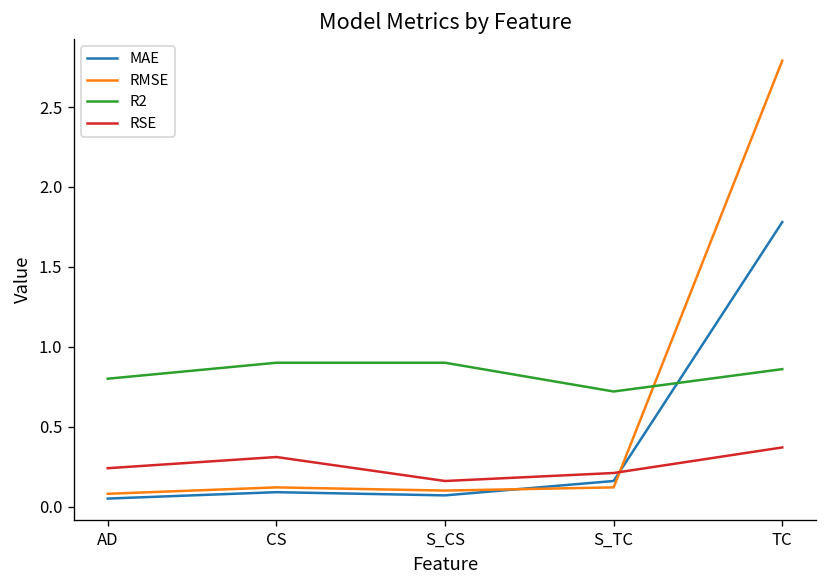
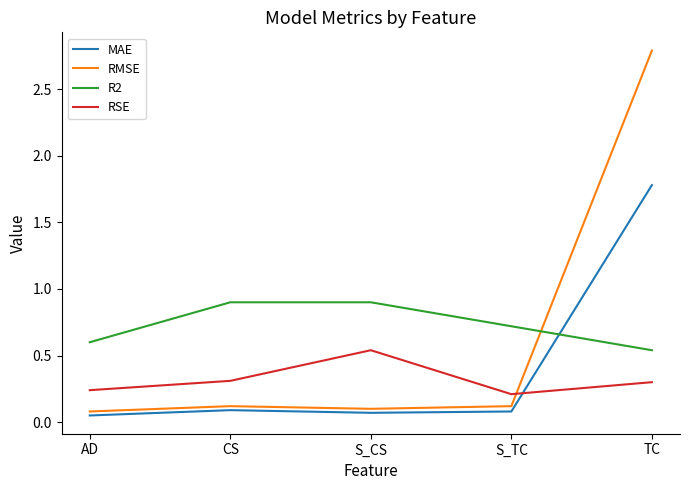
  {
    "MAE": {
      "AD": 0.05,
      "CS": 0.09,
      "S_CS": 0.07,
-     "S_TC": 0.16,
+     "S_TC": 0.08,
      "TC": 1.78
    },
    "RMSE": {
      "AD": 0.08,
      "CS": 0.12,
      "S_CS": 0.10,
      "S_TC": 0.12,
      "TC": 2.79
    },
    "R2": {
-     "AD": 0.8,
+     "AD": 0.6,
      "CS": 0.90,
      "S_CS": 0.90,
      "S_TC": 0.72,
-     "TC": 0.86
+     "TC": 0.54
    },
    "RSE": {
      "AD": 0.24,
      "CS": 0.31,
-     "S_CS": 0.16,
+     "S_CS": 0.54,
      "S_TC": 0.21,
-     "TC": 0.37
+     "TC": 0.30
    }
  }
